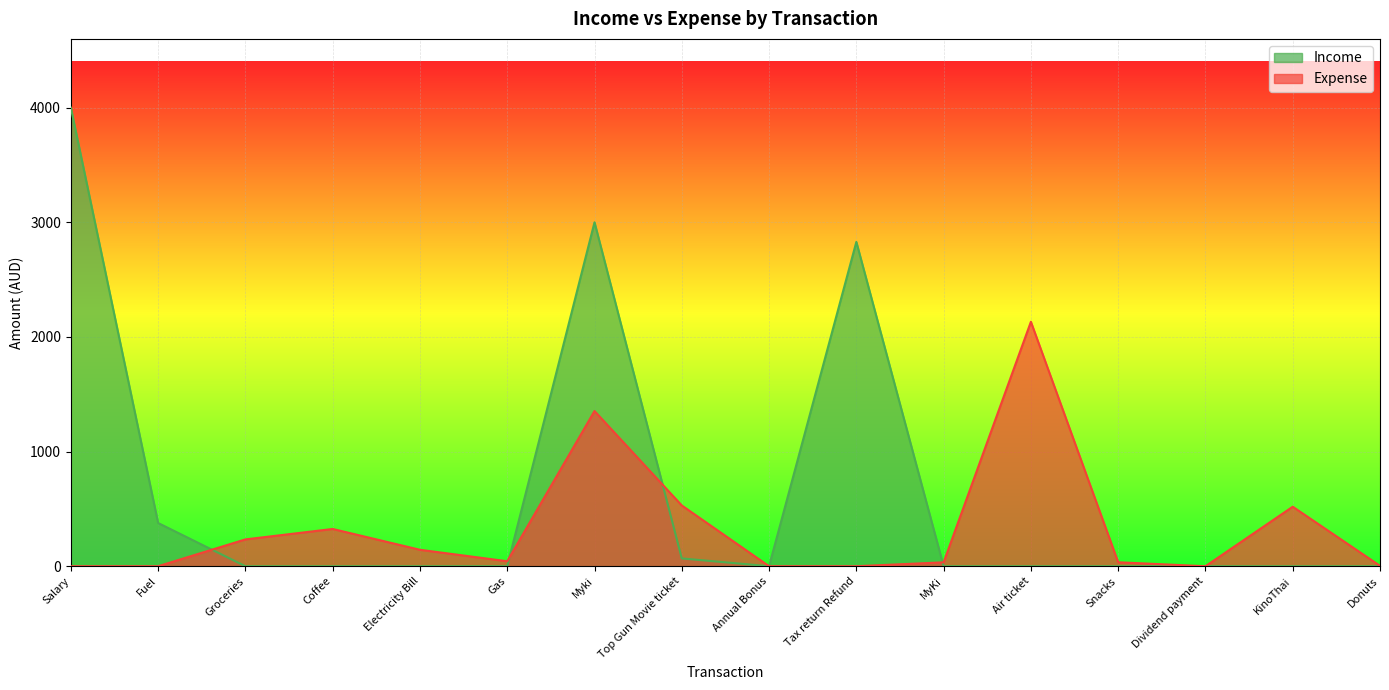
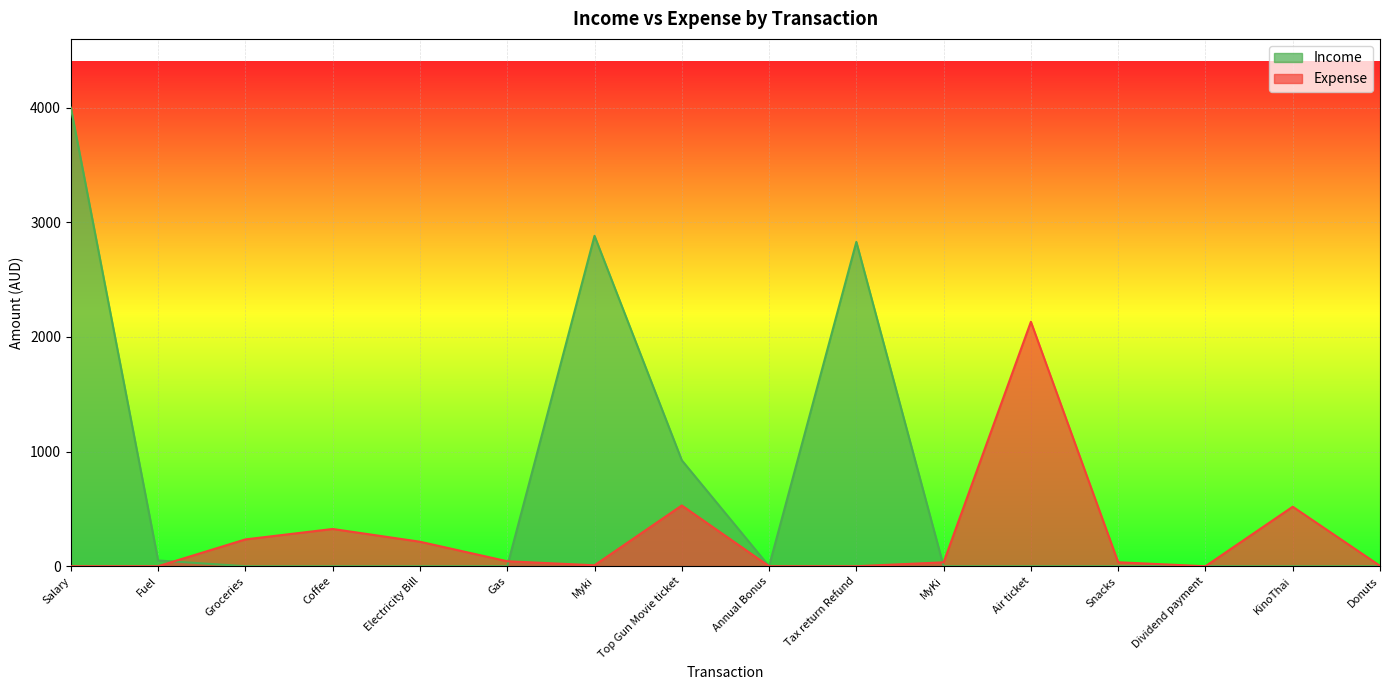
  {
    "Income": {
      "Salary": 4000,
-     "Fuel": 380,
+     "Fuel": 50,
      "Groceries": 0,
      "Coffee": 0,
      "Electricity Bill": 0,
      "Gas": 0,
-     "Myki": 3000,
-     "Top Gun Movie ticket": 70,
+     "Myki": 2880,
+     "Top Gun Movie ticket": 920,
      "Tax return Refund": 2830,
      "MyKi": 0,
      "Air ticket": 0,
      "Snacks": 0,
      "KinoThai": 0
    },
    "Expense": {
      "Salary": 0,
      "Fuel": 0,
      "Groceries": 230,
      "Coffee": 330,
-     "Electricity Bill": 140,
+     "Electricity Bill": 210,
      "Gas": 40,
-     "Myki": 1350,
+     "Myki": 10,
      "Top Gun Movie ticket": 530,
      "Tax return Refund": 0,
      "MyKi": 30,
      "Air ticket": 2130,
      "Snacks": 30,
      "KinoThai": 520
    }
  }
